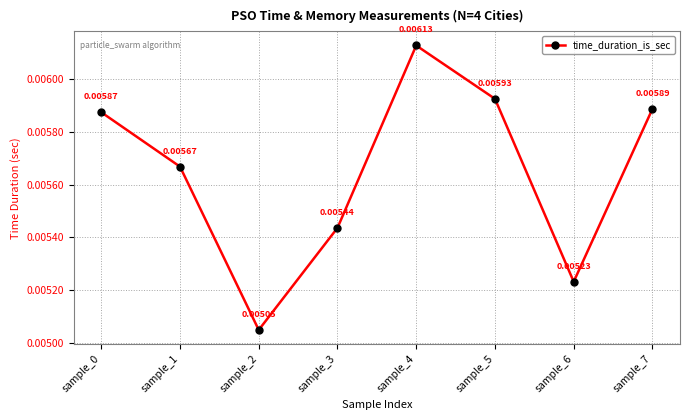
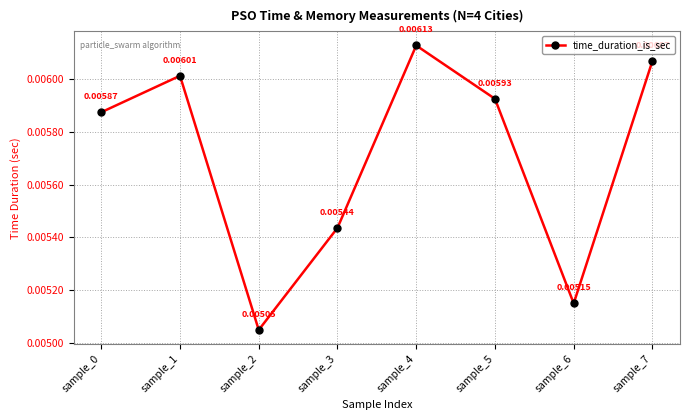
  {
    "sample_0": 0.00587,
-   "sample_1": 0.00567,
+   "sample_1": 0.00601,
    "sample_2": 0.00505,
    "sample_3": 0.00544,
    "sample_4": 0.00613,
    "sample_5": 0.00593,
-   "sample_6": 0.00523,
-   "sample_7": 0.00589
+   "sample_6": 0.00515,
+   "sample_7": 0.00607
  }
